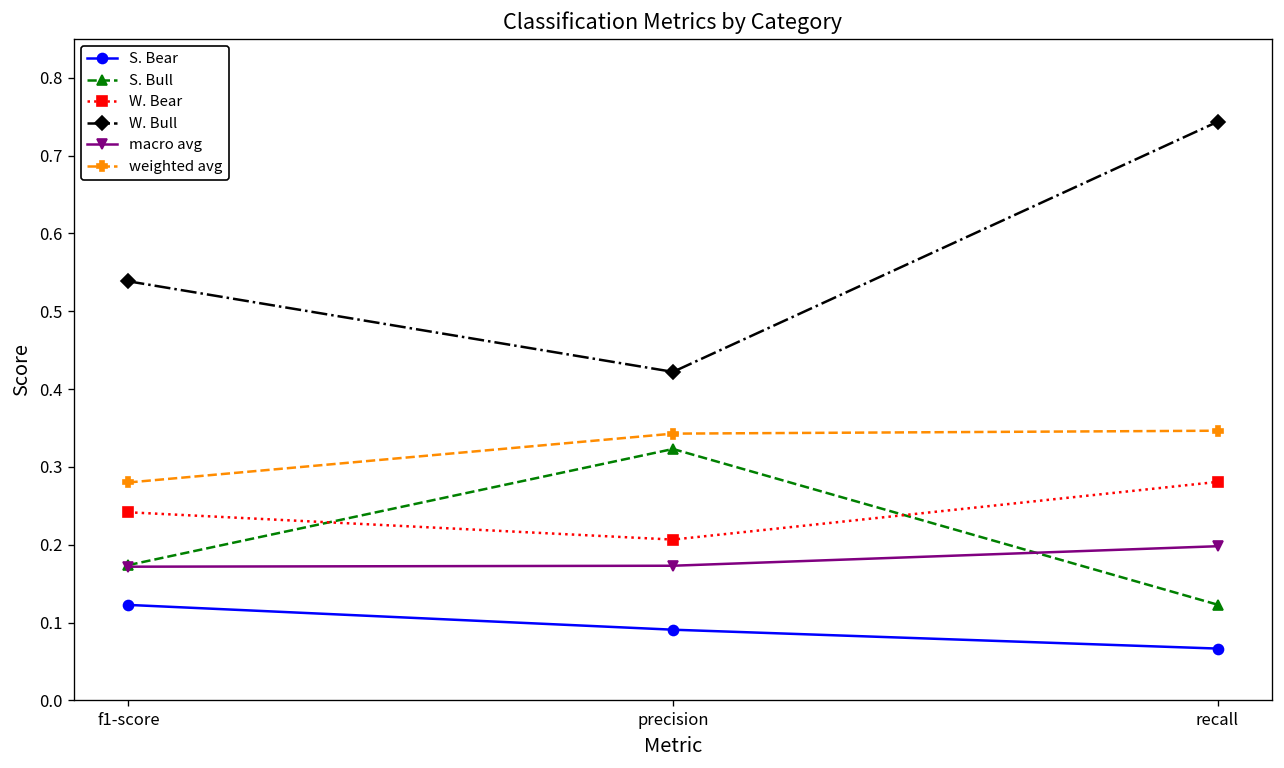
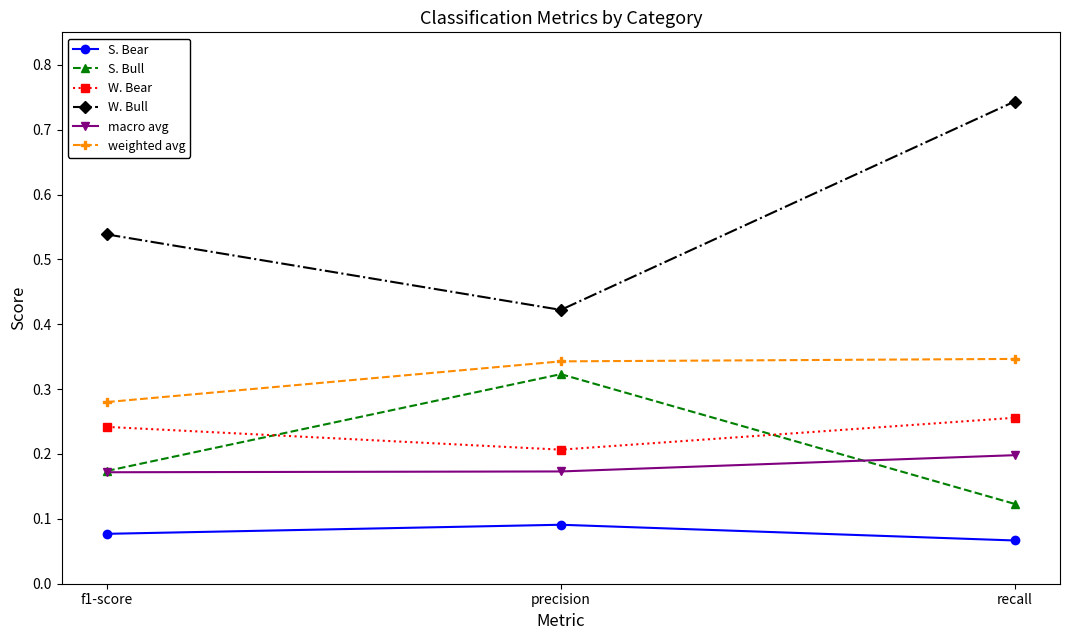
  {
    "S. Bear": {
-     "f1-score": 0.12,
+     "f1-score": 0.08,
      "precision": 0.09,
      "recall": 0.07
    },
    "S. Bull": {
      "precision": 0.32,
      "recall": 0.12
    },
    "W. Bear": {
      "f1-score": 0.24,
      "precision": 0.21,
-     "recall": 0.28
+     "recall": 0.26
    },
    "W. Bull": {
      "f1-score": 0.54,
      "precision": 0.42,
      "recall": 0.74
    },
    "macro avg": {
      "precision": 0.17,
      "recall": 0.20
    },
    "weighted avg": {
      "f1-score": 0.28,
      "precision": 0.34,
      "recall": 0.35
    }
  }
